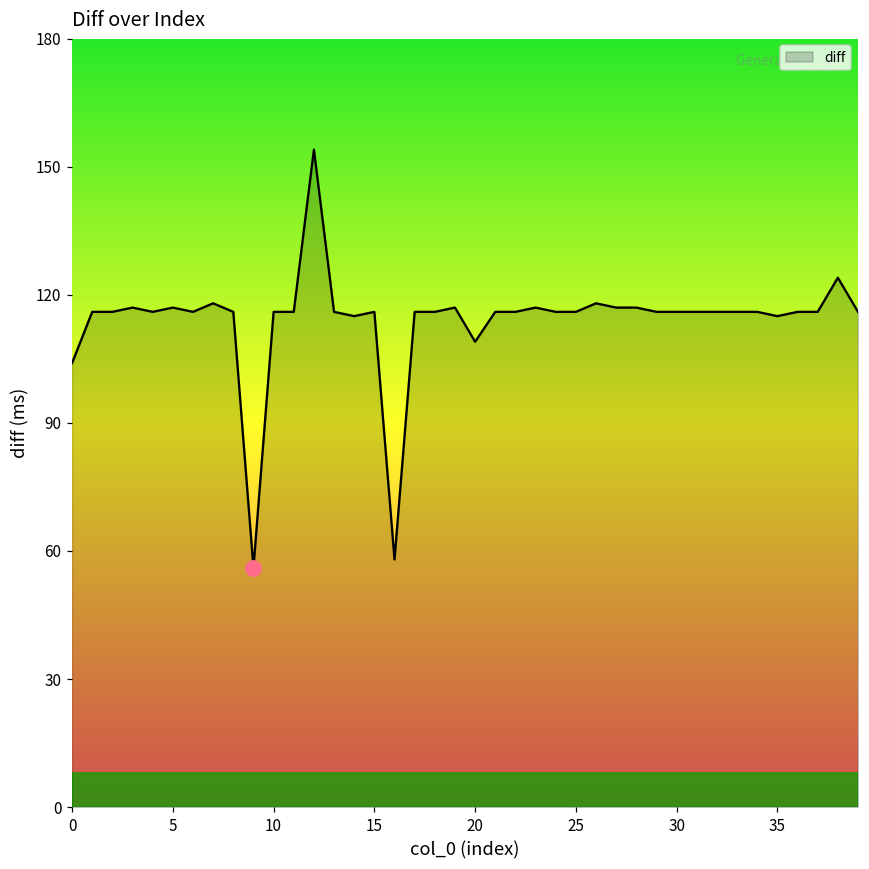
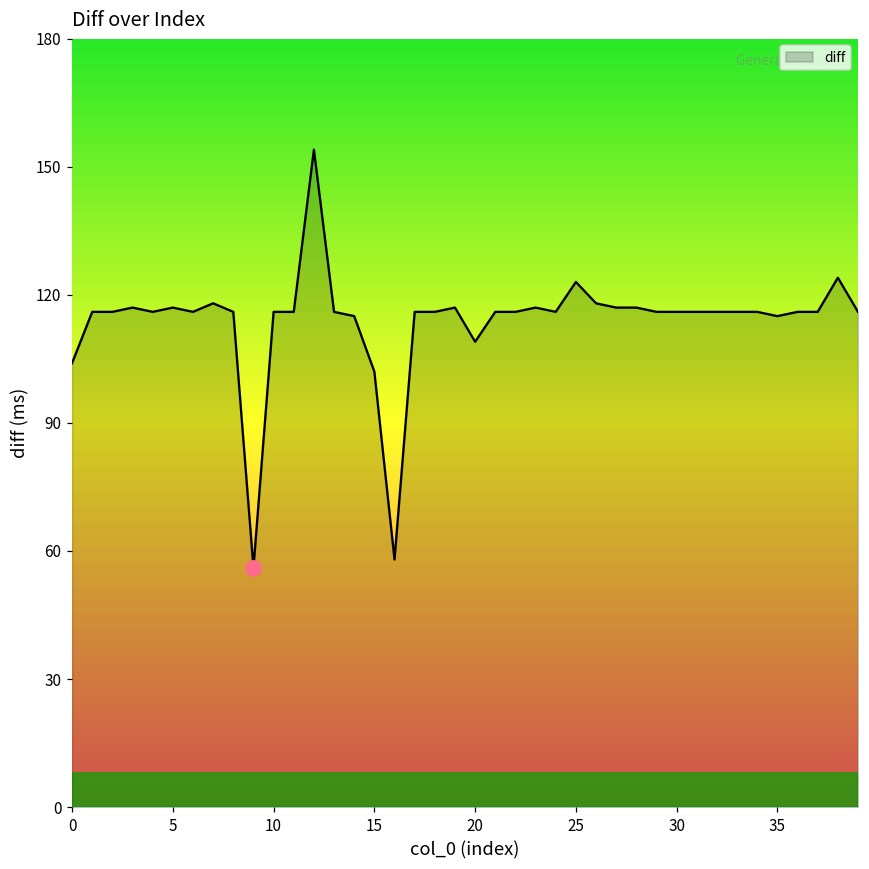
  {
    "diff": {
      "0": 104,
      "5": 117,
      "10": 116,
-     "15": 116,
+     "15": 102,
      "20": 109,
-     "25": 116,
+     "25": 123,
      "30": 116,
      "35": 115
    }
  }
